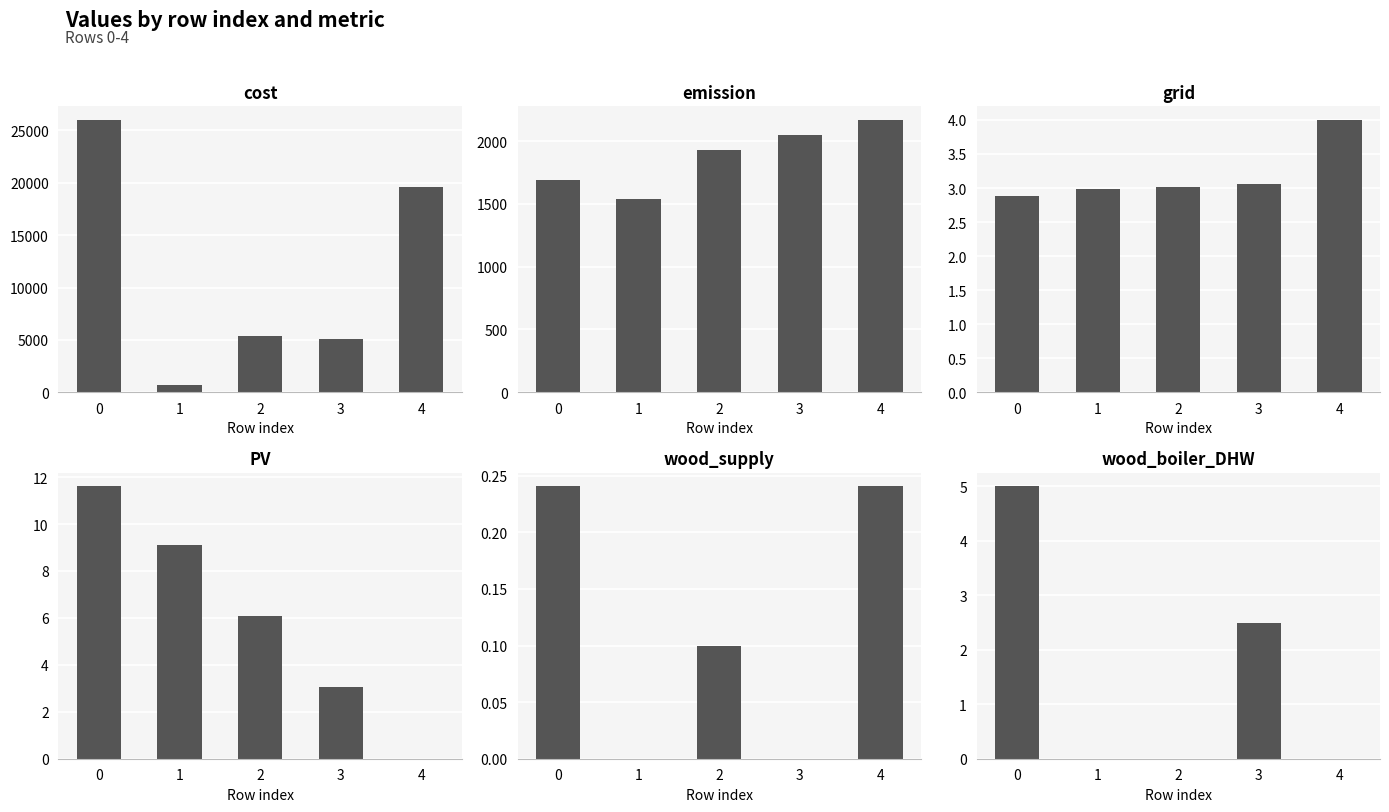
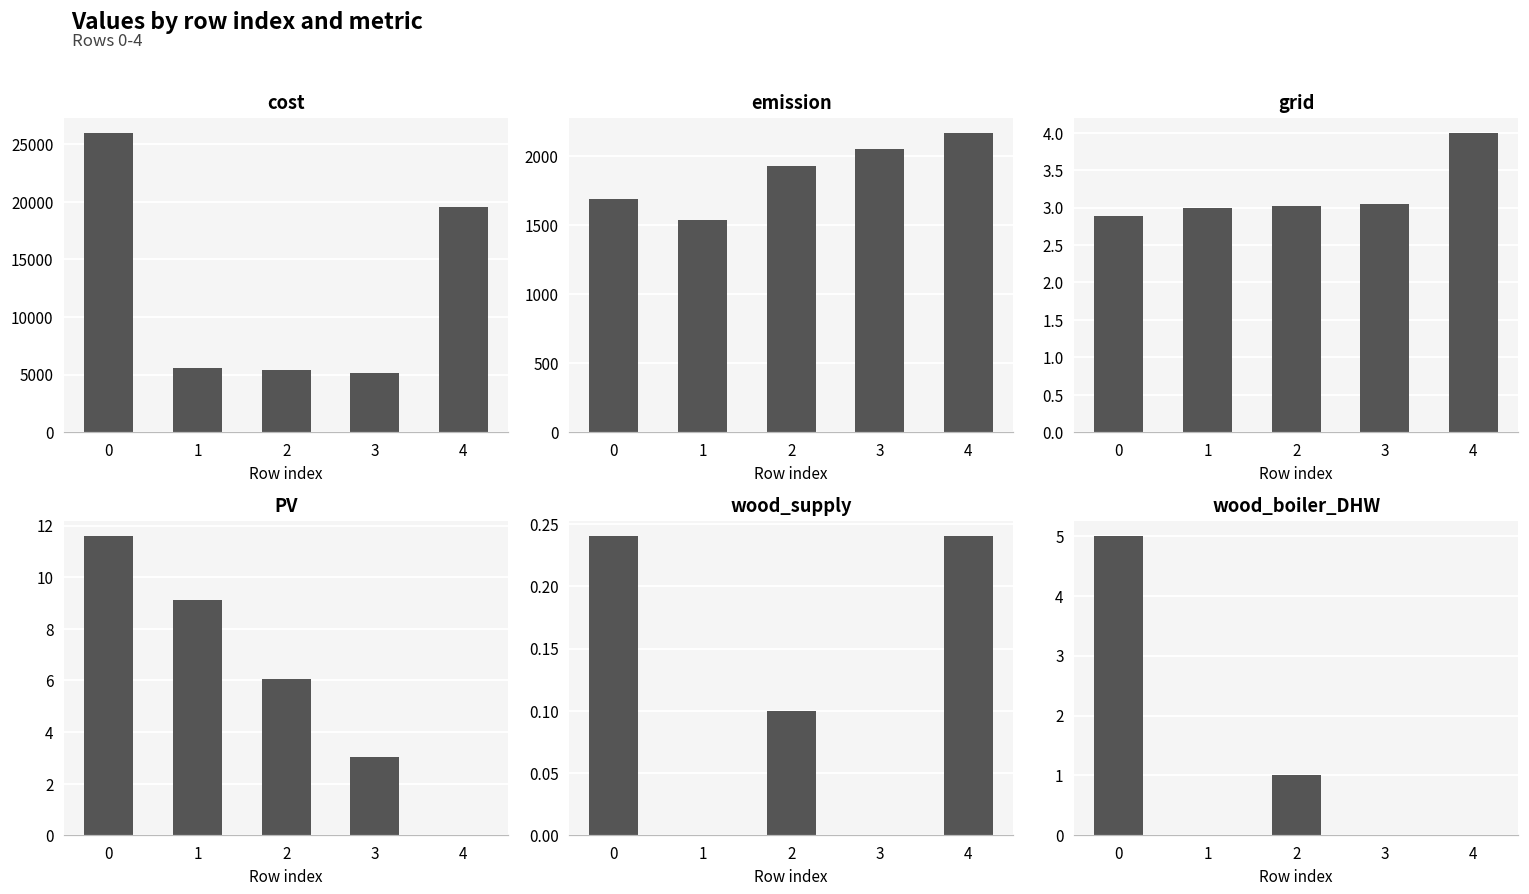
  {
    "cost": {
      "0": 26000,
-     "1": 700,
+     "1": 5600,
      "2": 5400,
      "3": 5100,
      "4": 19600
    },
    "emission": {
      "0": 1690,
      "1": 1540,
      "2": 1930,
      "3": 2050,
      "4": 2170
    },
    "grid": {
      "0": 2.9,
      "1": 3.0,
      "2": 3.0,
      "3": 3.1,
      "4": 4.0
    },
    "PV": {
      "0": 11.6,
      "1": 9.1,
      "2": 6.1,
      "3": 3.0,
      "4": 0.0
    },
    "wood_supply": {
      "0": 0.241,
      "1": 0.000,
      "2": 0.100,
      "3": 0.000,
      "4": 0.241
    },
    "wood_boiler_DHW": {
      "0": 5.0,
      "1": 0.0,
-     "2": 0,
-     "3": 2.5,
+     "2": 1,
+     "3": 0.0,
      "4": 0.0
    }
  }
